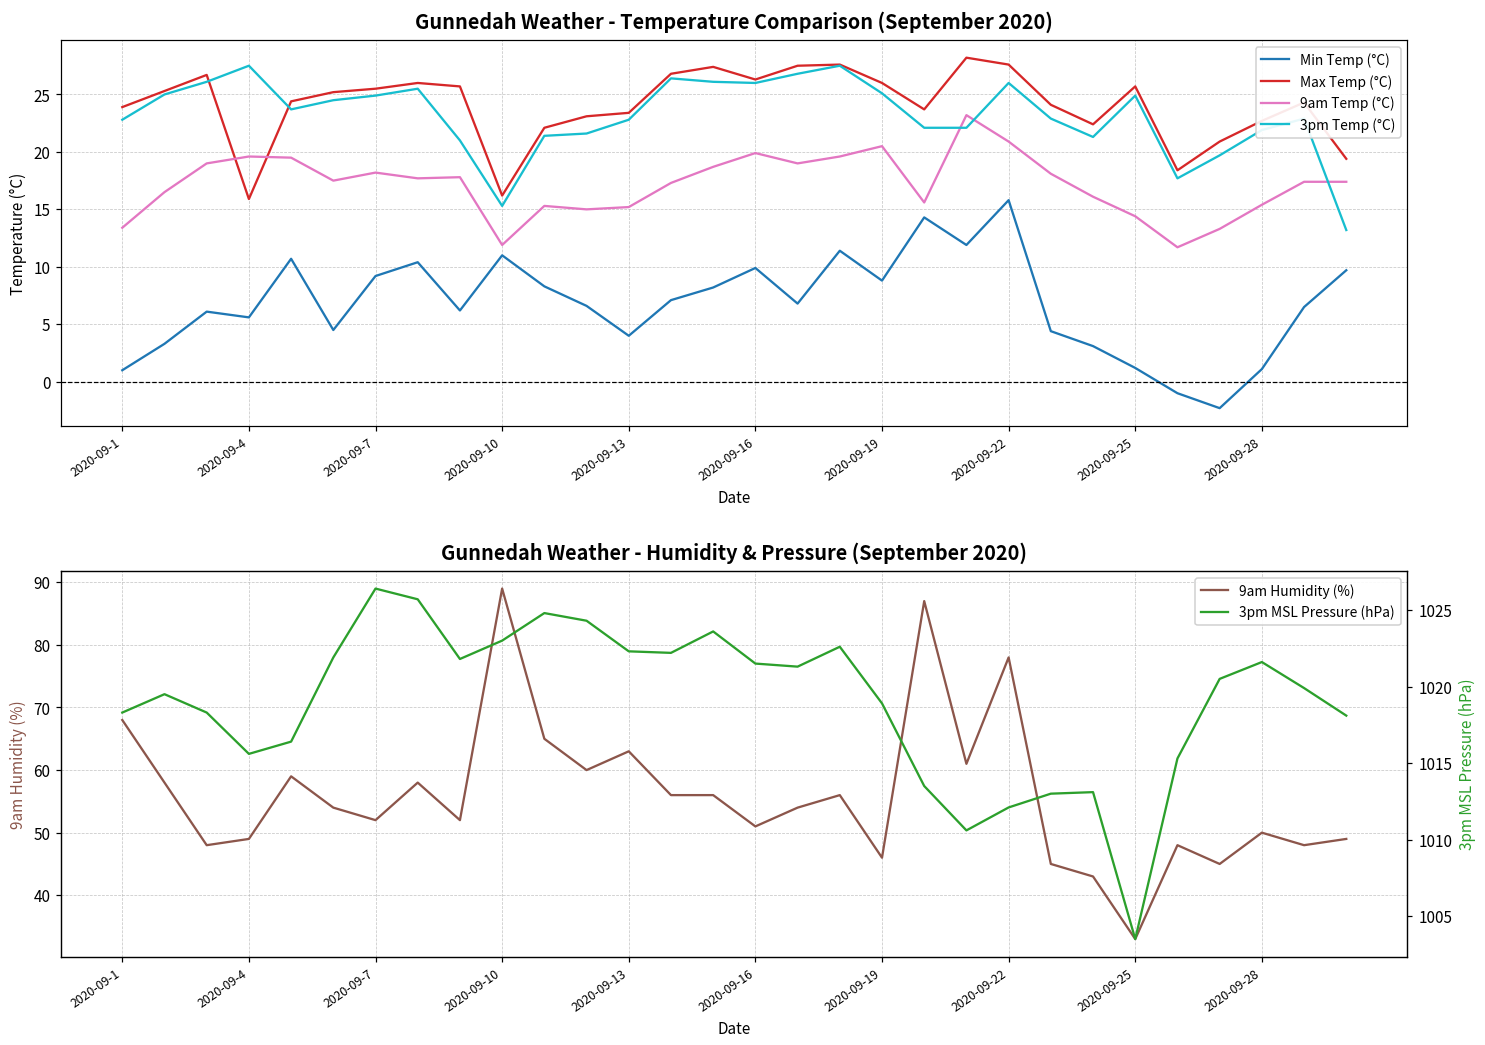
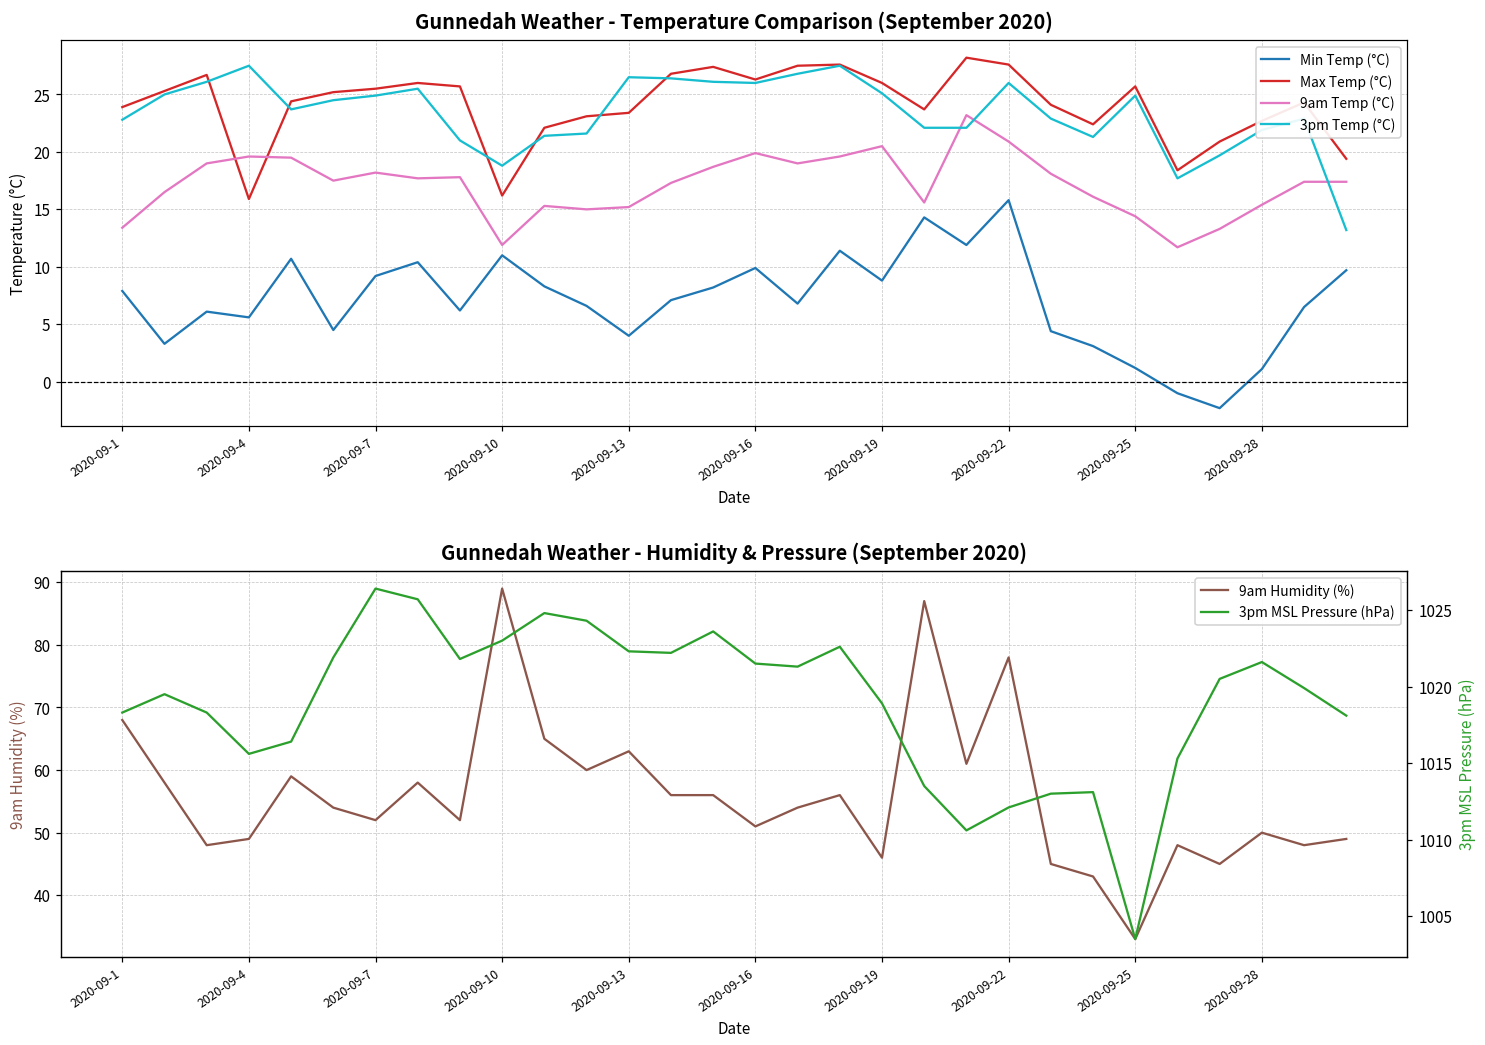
  {
    "Gunnedah Weather - Temperature Comparison (September 2020)": {
      "Min Temp (°C)": {
-       "2020-09-1": 1.0,
+       "2020-09-1": 7.9,
        "2020-09-4": 5.6,
        "2020-09-7": 9.2,
        "2020-09-10": 11.0,
        "2020-09-13": 4.0,
        "2020-09-16": 9.9,
        "2020-09-19": 8.8,
        "2020-09-22": 15.8,
        "2020-09-25": 1.2,
        "2020-09-28": 1.1
      },
      "Max Temp (°C)": {
        "2020-09-1": 23.9,
        "2020-09-4": 15.9,
        "2020-09-7": 25.5,
        "2020-09-10": 16.2,
        "2020-09-13": 23.4,
        "2020-09-16": 26.3,
        "2020-09-19": 26.0,
        "2020-09-22": 27.6,
        "2020-09-25": 25.7
      },
      "9am Temp (°C)": {
        "2020-09-1": 13.4,
        "2020-09-4": 19.6,
        "2020-09-7": 18.2,
        "2020-09-10": 11.9,
        "2020-09-13": 15.2,
        "2020-09-16": 19.9,
        "2020-09-19": 20.5,
        "2020-09-22": 20.9,
        "2020-09-25": 14.4,
        "2020-09-28": 15.4
      },
      "3pm Temp (°C)": {
        "2020-09-1": 22.8,
        "2020-09-4": 27.5,
        "2020-09-7": 24.9,
-       "2020-09-10": 15.3,
-       "2020-09-13": 22.8,
+       "2020-09-10": 18.8,
+       "2020-09-13": 26.5,
        "2020-09-16": 26.0,
        "2020-09-19": 25.1,
        "2020-09-22": 26.0,
        "2020-09-25": 24.9
      }
    }
  }
